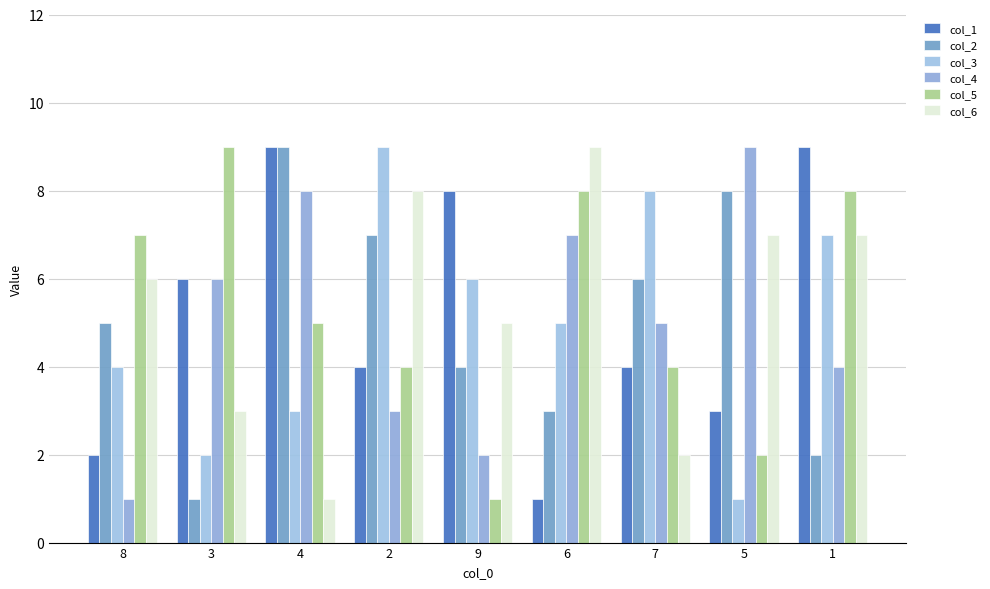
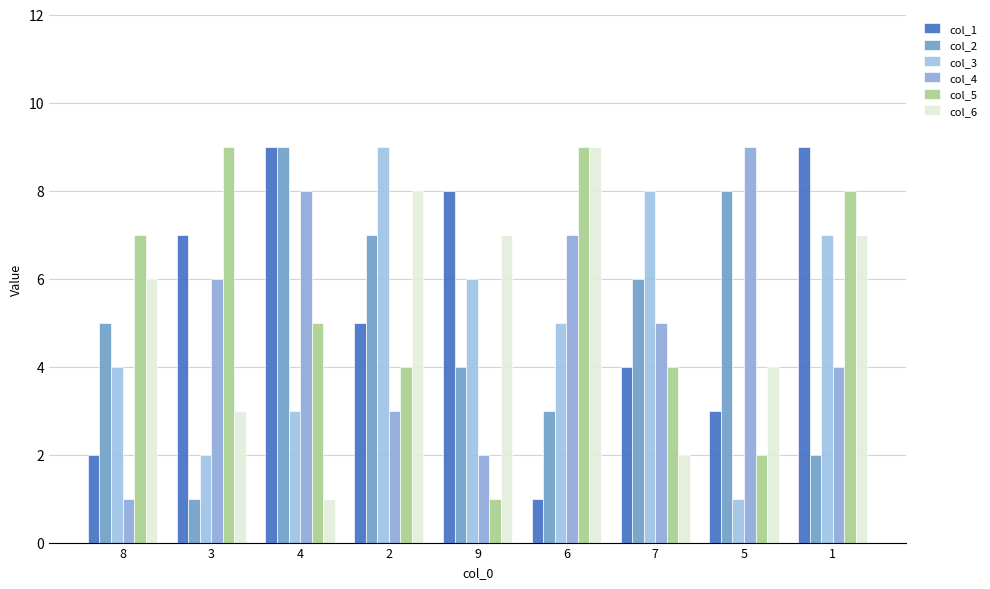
  {
    "col_1": {
      "8": 2,
-     "3": 6,
+     "3": 7,
      "4": 9,
-     "2": 4,
+     "2": 5,
      "9": 8,
      "6": 1,
      "7": 4,
      "5": 3,
      "1": 9
    },
    "col_5": {
      "8": 7,
      "3": 9,
      "4": 5,
      "2": 4,
      "9": 1,
-     "6": 8,
+     "6": 9,
      "7": 4,
      "5": 2,
      "1": 8
    },
    "col_6": {
      "8": 6,
      "3": 3,
      "4": 1,
      "2": 8,
-     "9": 5,
+     "9": 7,
      "6": 9,
      "7": 2,
-     "5": 7,
+     "5": 4,
      "1": 7
    }
  }
